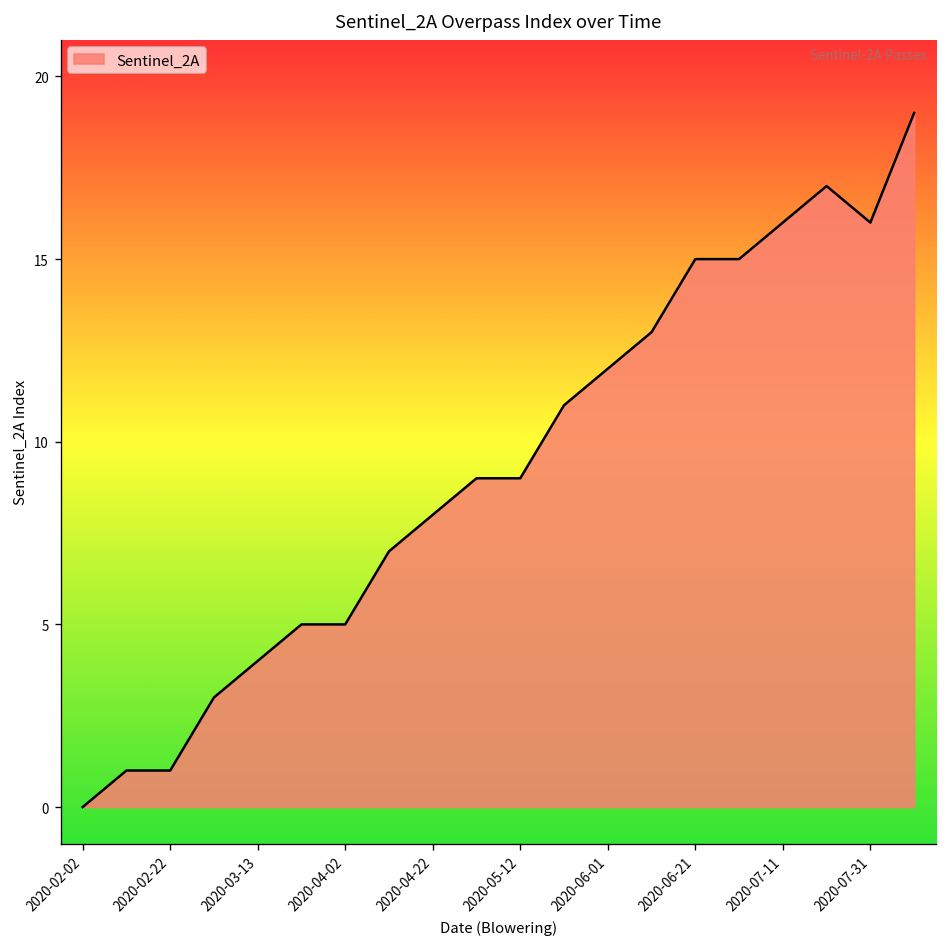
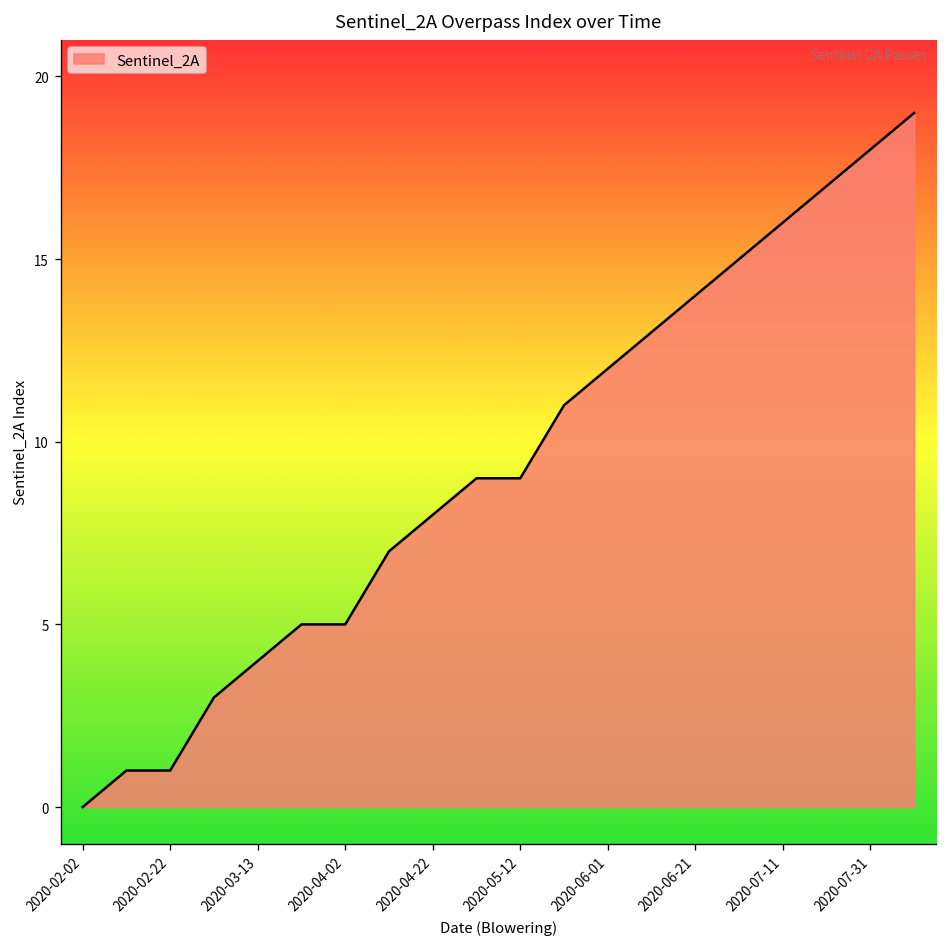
  {
    "2020-02-02": 0,
    "2020-02-22": 1,
    "2020-03-13": 4,
    "2020-04-02": 5,
    "2020-04-22": 8,
    "2020-05-12": 9,
    "2020-06-01": 12,
-   "2020-06-21": 15,
+   "2020-06-21": 14,
    "2020-07-11": 16,
-   "2020-07-31": 16
+   "2020-07-31": 18
  }
